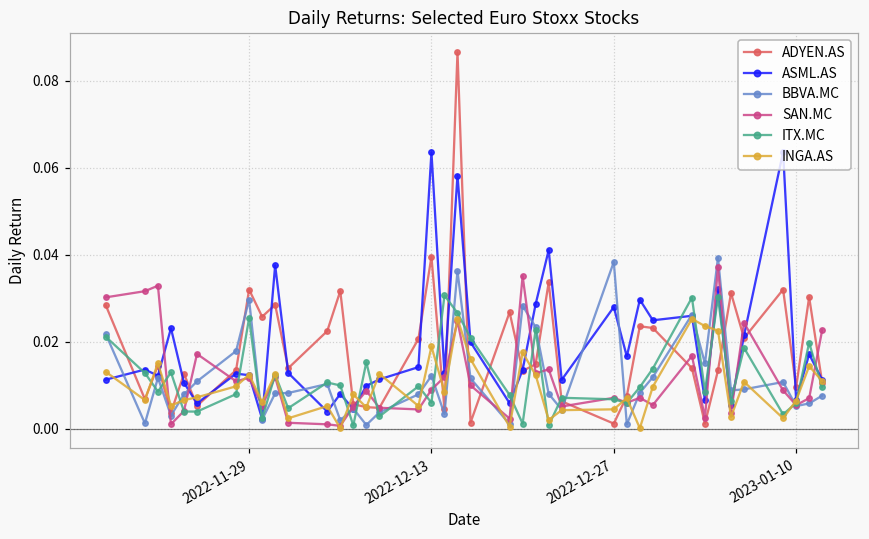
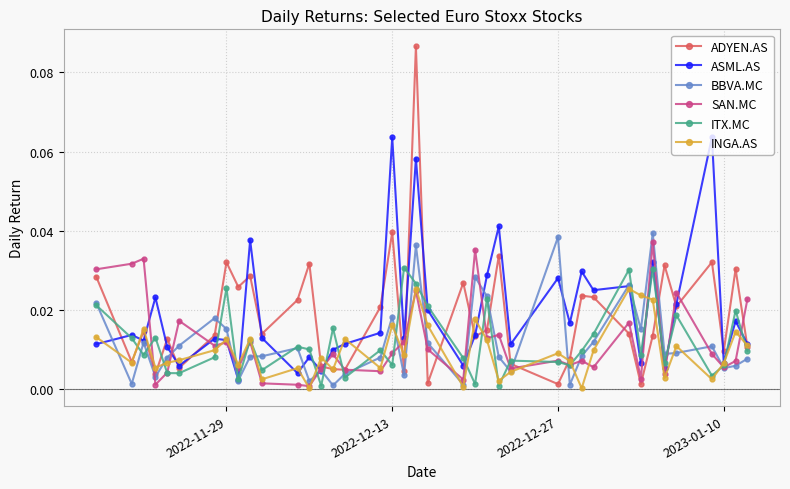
  {
    "ASML.AS": {
      "2022-12-13": 0.064,
      "2022-12-27": 0.028
    },
    "BBVA.MC": {
-     "2022-11-29": 0.030,
-     "2022-12-13": 0.012,
+     "2022-11-29": 0.015,
+     "2022-12-13": 0.018,
      "2022-12-27": 0.038
    },
    "ITX.MC": {
      "2022-11-29": 0.025,
      "2022-12-13": 0.006
    },
    "INGA.AS": {
-     "2022-12-13": 0.019,
-     "2022-12-27": 0.005
+     "2022-12-13": 0.016,
+     "2022-12-27": 0.009
    }
  }
